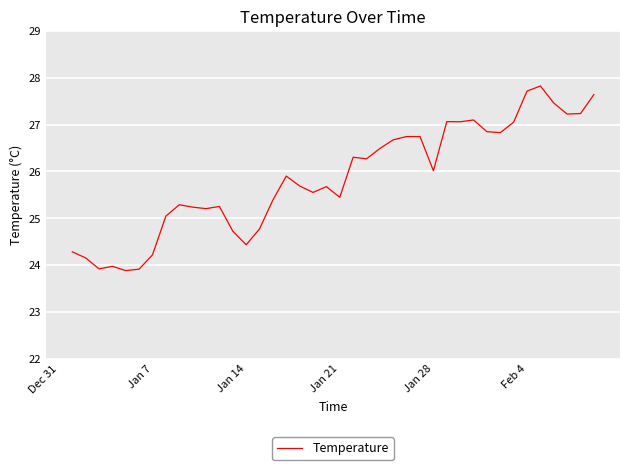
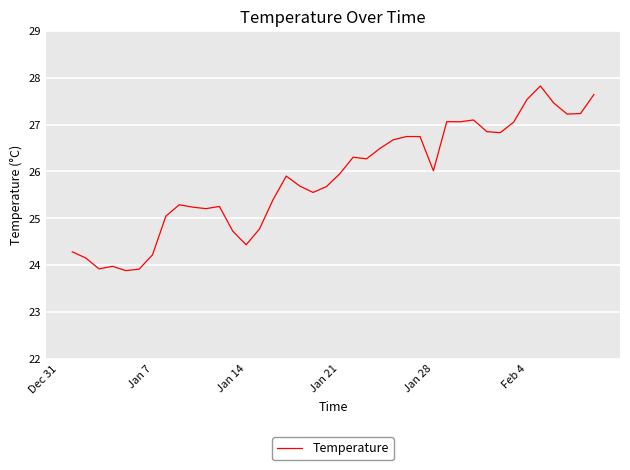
  {
    "Jan 7": 24.2,
    "Jan 14": 24.4,
-   "Jan 21": 25.4,
+   "Jan 21": 26.0,
    "Jan 28": 26.0,
-   "Feb 4": 27.7
+   "Feb 4": 27.5
  }
